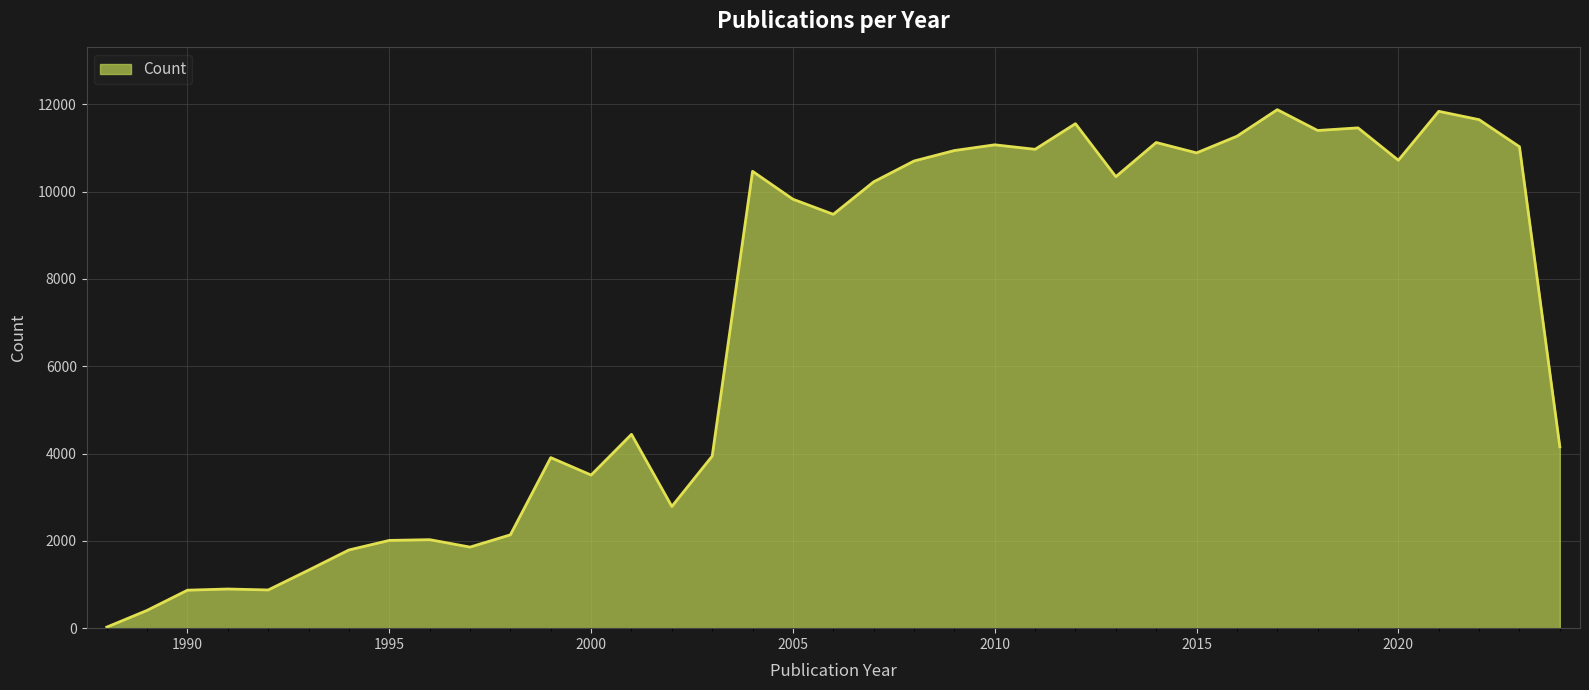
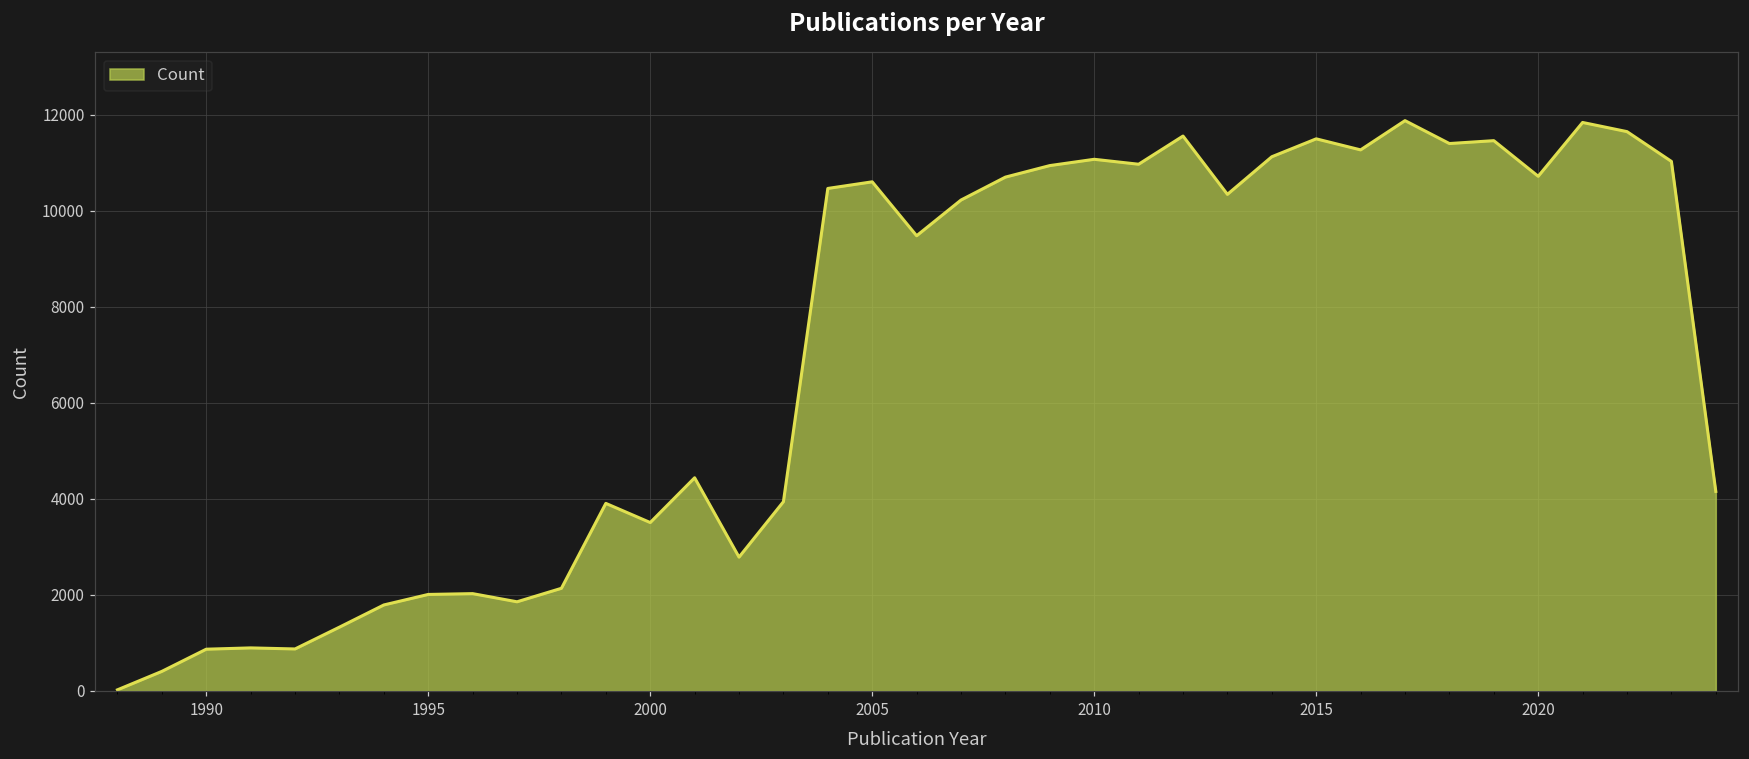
  {
    "1990": 900,
    "1995": 2000,
    "2000": 3500,
-   "2005": 9800,
+   "2005": 10600,
    "2010": 11100,
-   "2015": 10900,
+   "2015": 11500,
    "2020": 10700
  }
